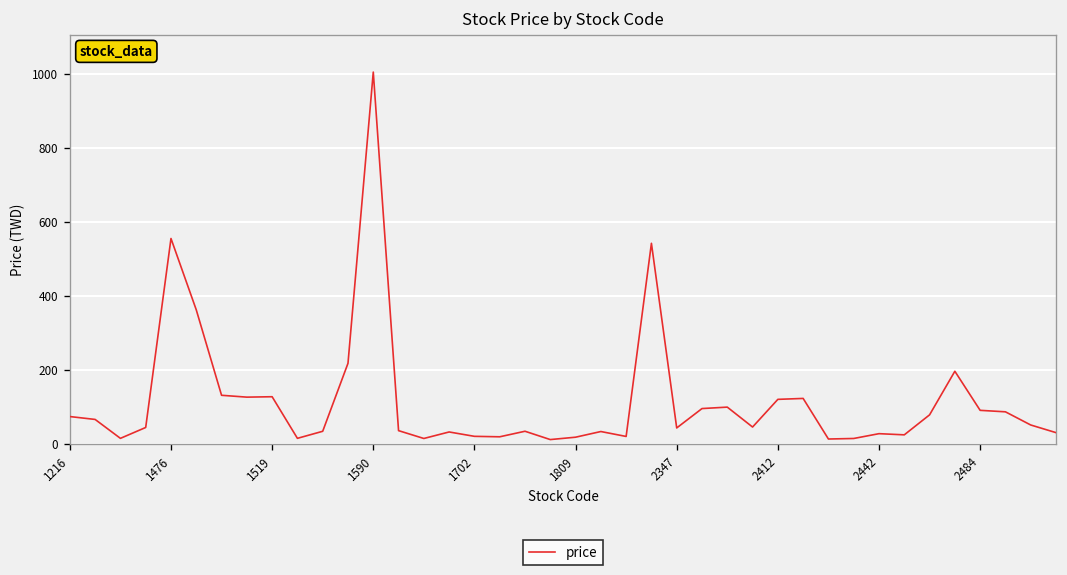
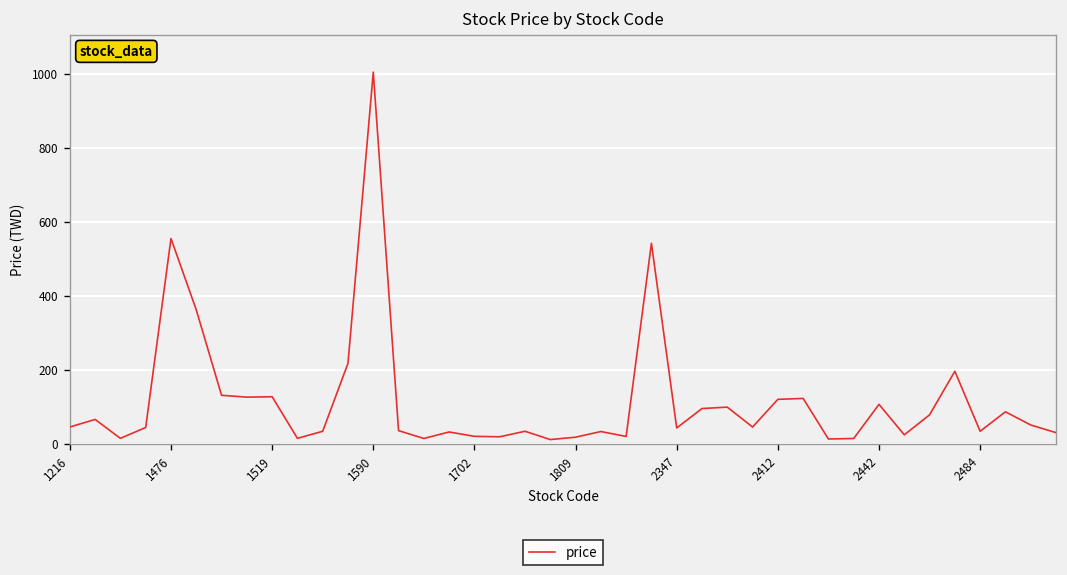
  {
-   "1216": 70,
+   "1216": 50,
    "1476": 560,
    "1519": 130,
    "1590": 1010,
    "1702": 20,
    "1809": 20,
    "2347": 40,
    "2412": 120,
-   "2442": 30,
-   "2484": 90
+   "2442": 110,
+   "2484": 30
  }
